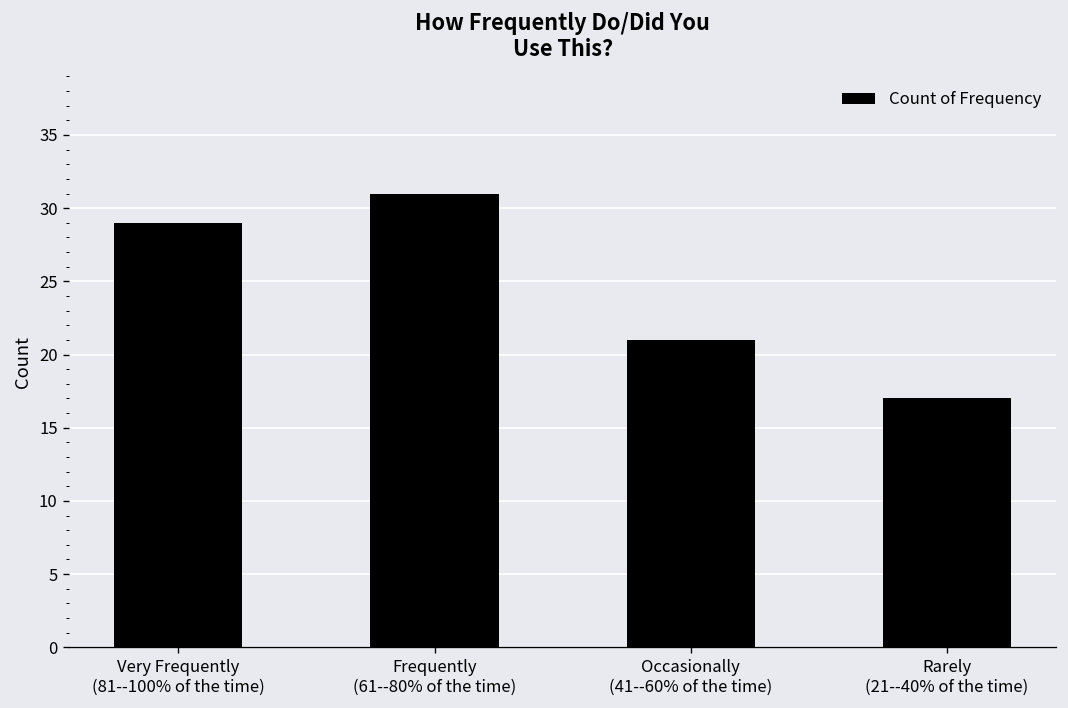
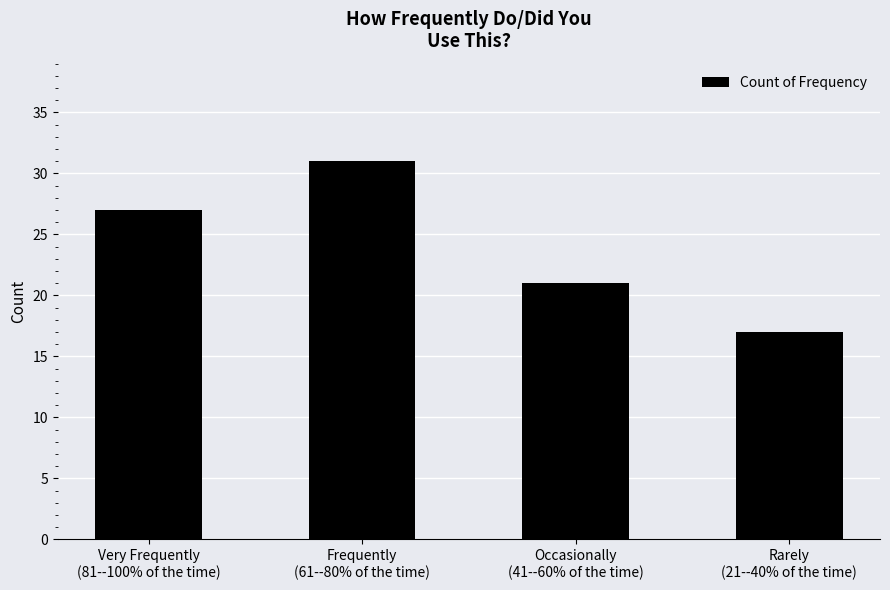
  {
-   "Very Frequently (81--100% of the time)": 29,
+   "Very Frequently (81--100% of the time)": 27,
    "Frequently (61--80% of the time)": 31,
    "Occasionally (41--60% of the time)": 21,
    "Rarely (21--40% of the time)": 17
  }
